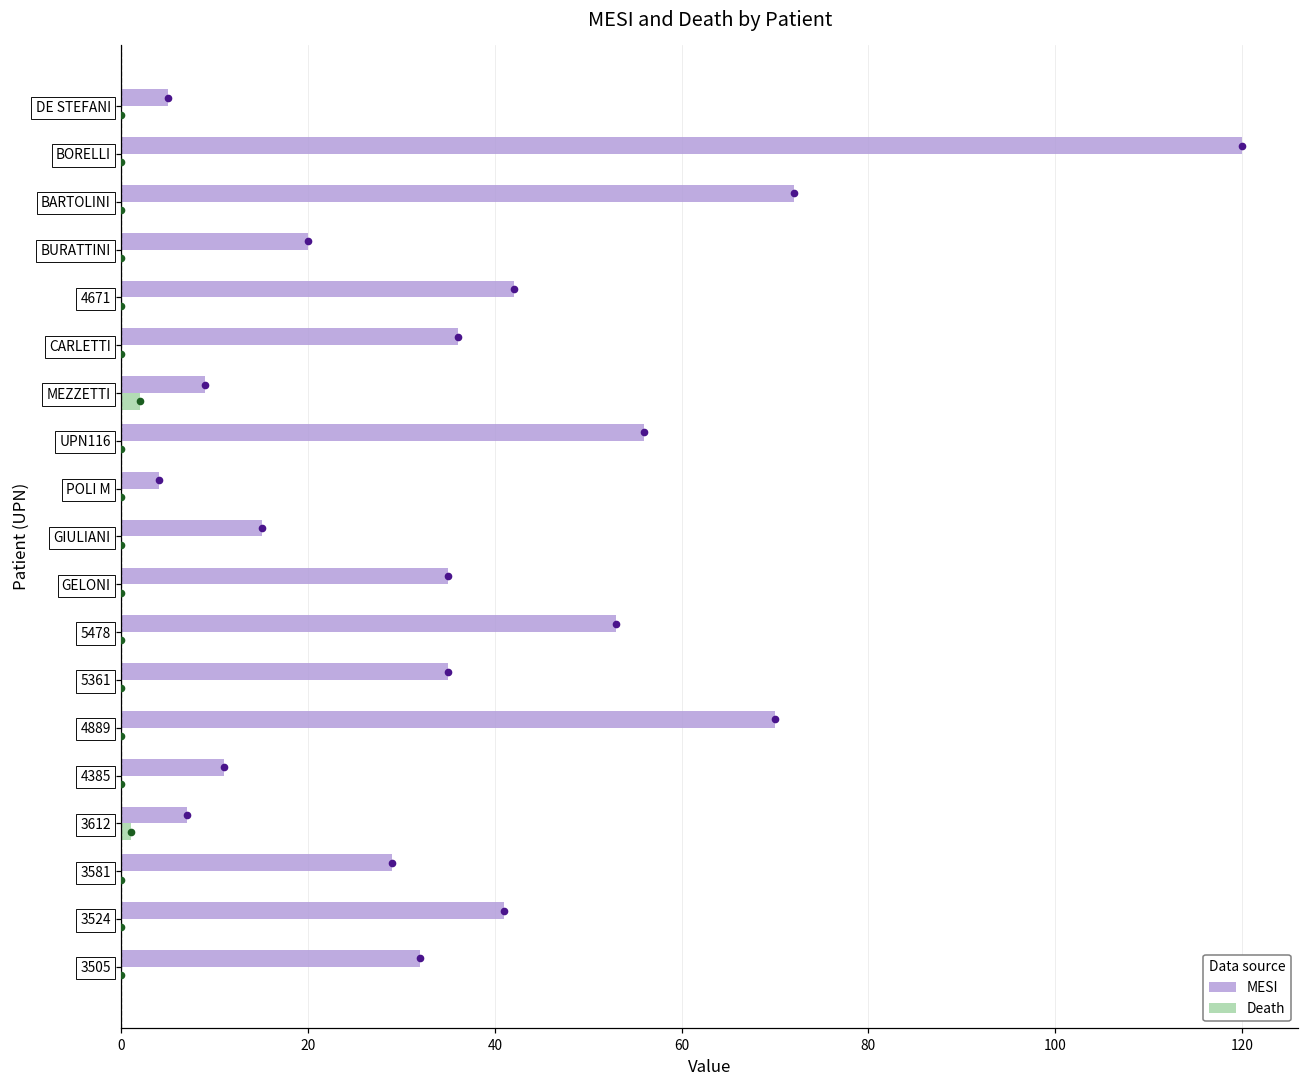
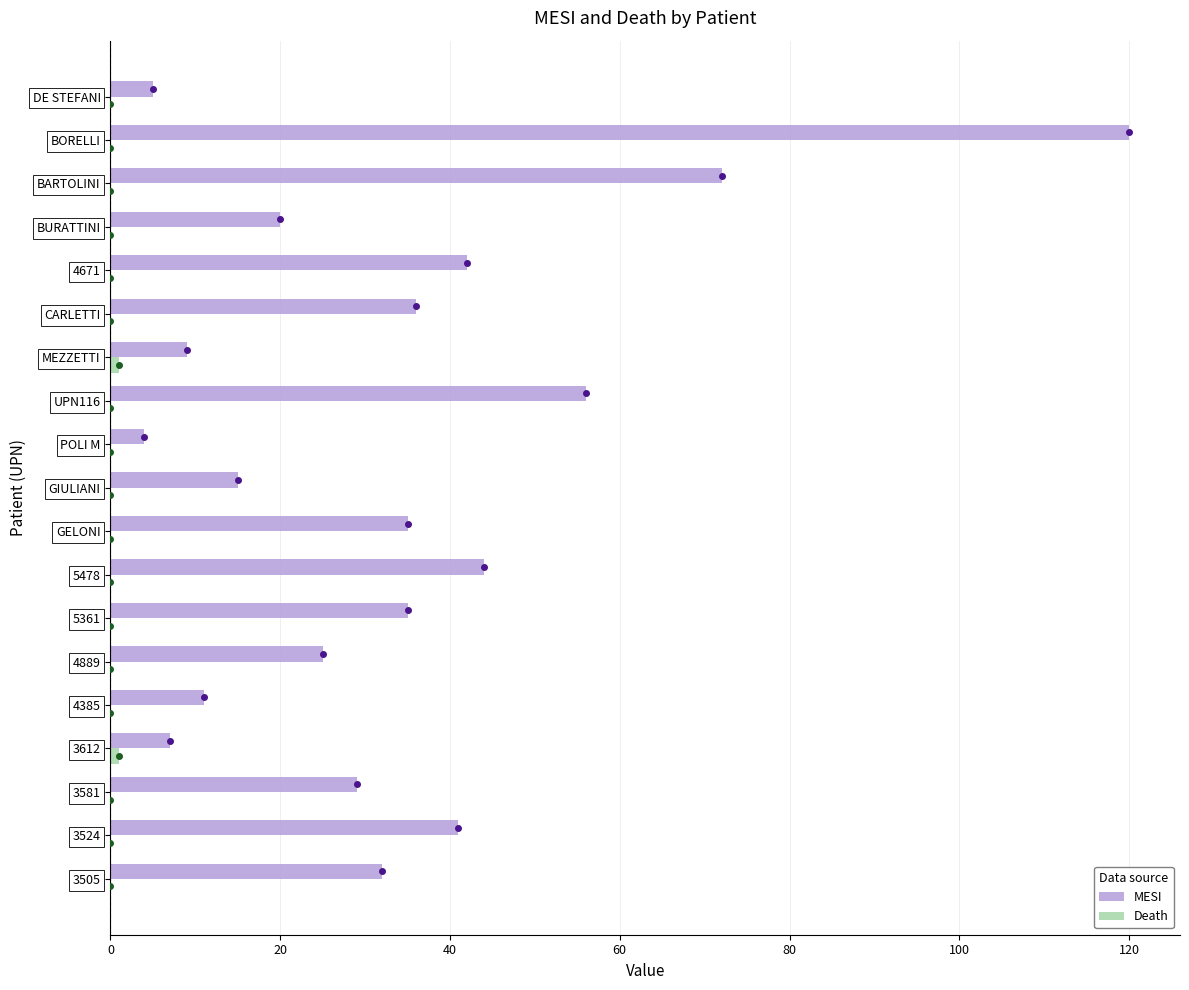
  {
    "MESI": {
      "DE STEFANI": 5,
      "BORELLI": 120,
      "BARTOLINI": 72,
      "BURATTINI": 20,
      "4671": 42,
      "CARLETTI": 36,
      "MEZZETTI": 9,
      "UPN116": 56,
      "POLI M": 4,
      "GIULIANI": 15,
      "GELONI": 35,
-     "5478": 53,
+     "5478": 44,
      "5361": 35,
-     "4889": 70,
+     "4889": 25,
      "4385": 11,
      "3612": 7,
      "3581": 29,
      "3524": 41,
      "3505": 32
    },
    "Death": {
      "DE STEFANI": 0,
      "BORELLI": 0,
      "BARTOLINI": 0,
      "BURATTINI": 0,
      "4671": 0,
      "CARLETTI": 0,
-     "MEZZETTI": 2,
+     "MEZZETTI": 1,
      "UPN116": 0,
      "POLI M": 0,
      "GIULIANI": 0,
      "GELONI": 0,
      "5478": 0,
      "5361": 0,
      "4889": 0,
      "4385": 0,
      "3612": 1,
      "3581": 0,
      "3524": 0,
      "3505": 0
    }
  }
